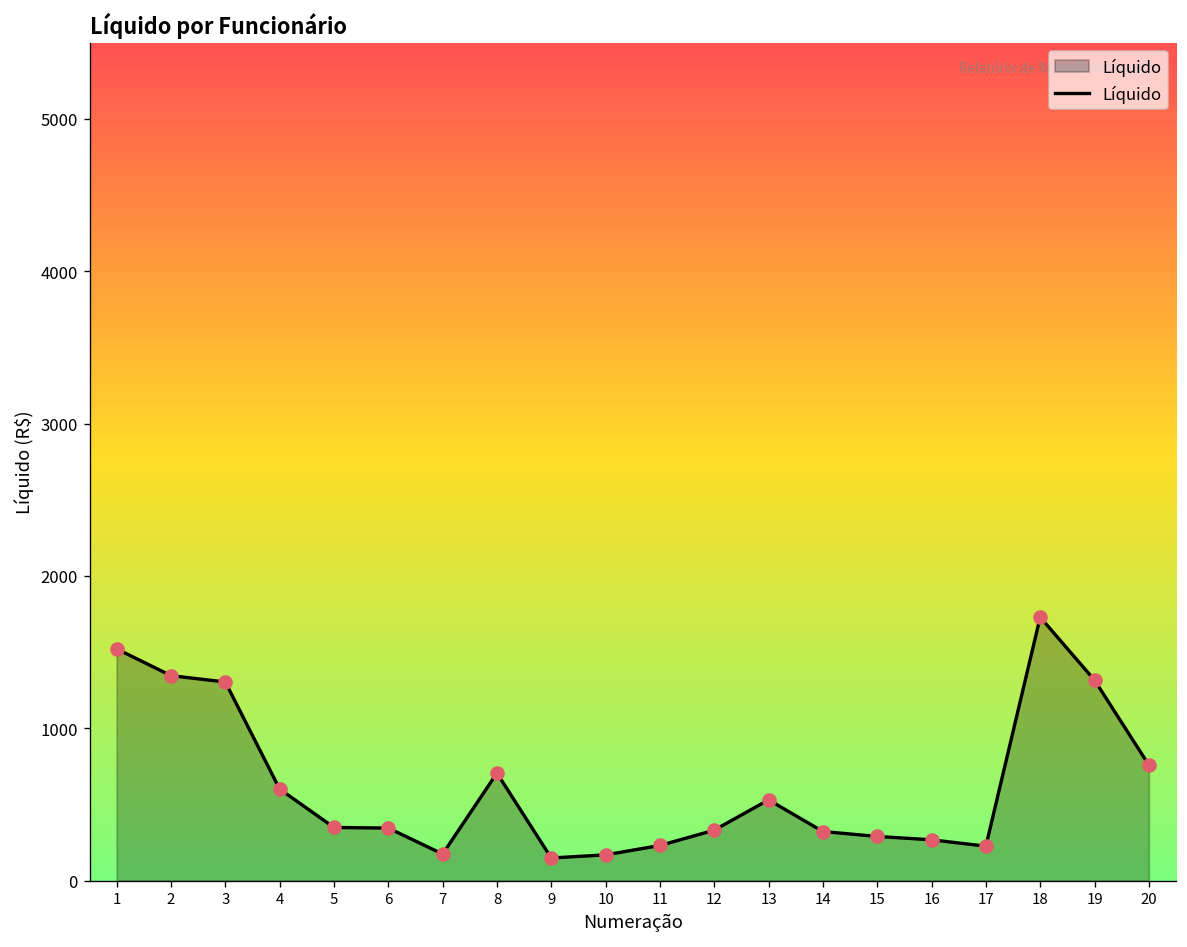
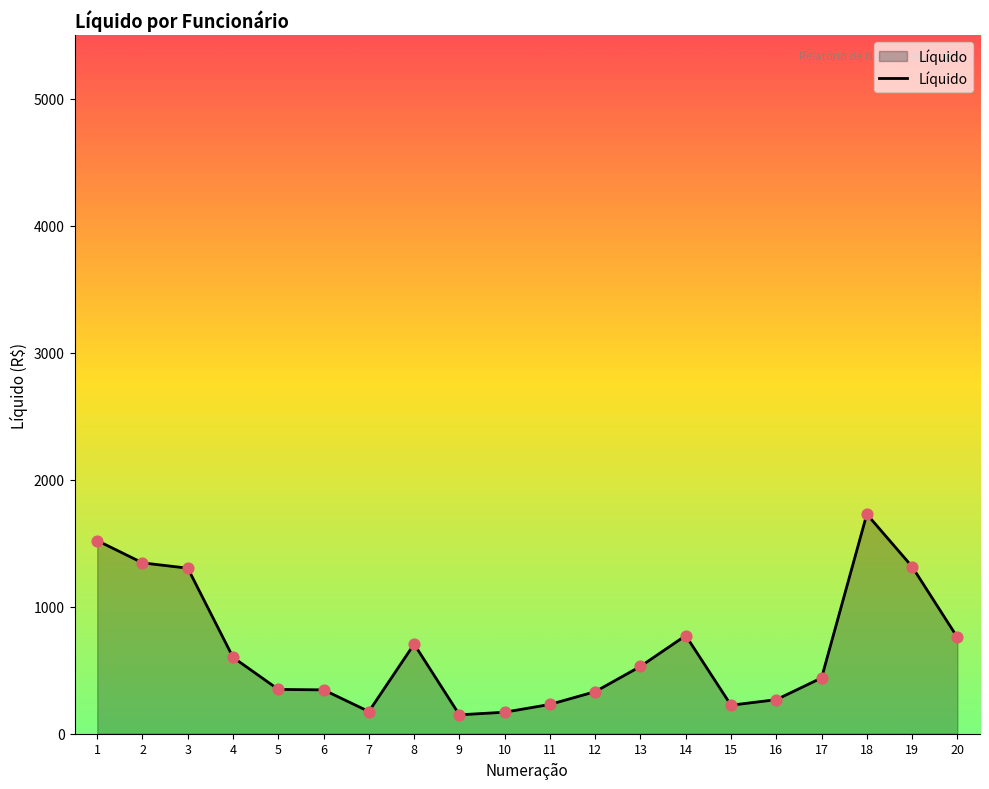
  {
    "1": 1520,
    "2": 1350,
    "3": 1300,
    "4": 600,
    "5": 350,
    "6": 350,
    "7": 170,
    "8": 710,
    "9": 150,
    "10": 170,
    "11": 230,
    "12": 330,
    "13": 530,
-   "14": 320,
-   "15": 290,
+   "14": 770,
+   "15": 220,
    "16": 270,
-   "17": 230,
+   "17": 440,
    "18": 1730,
    "19": 1320,
    "20": 760
  }
